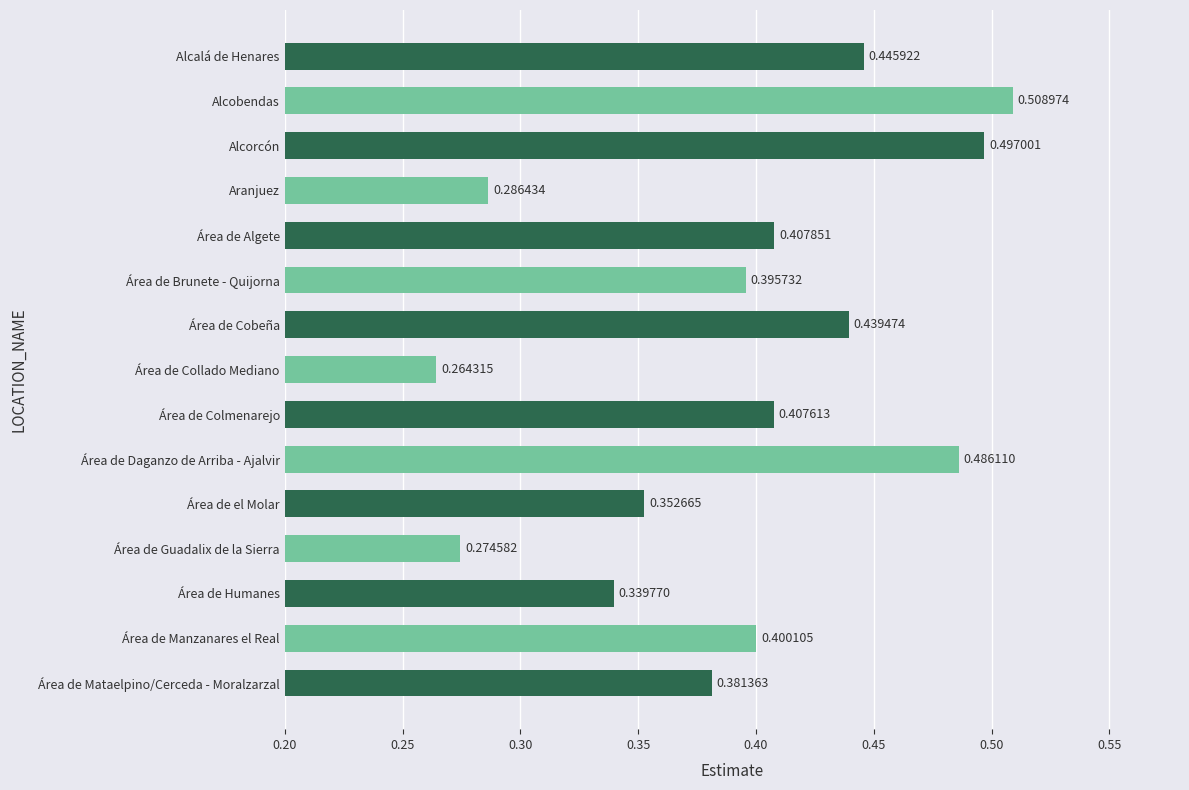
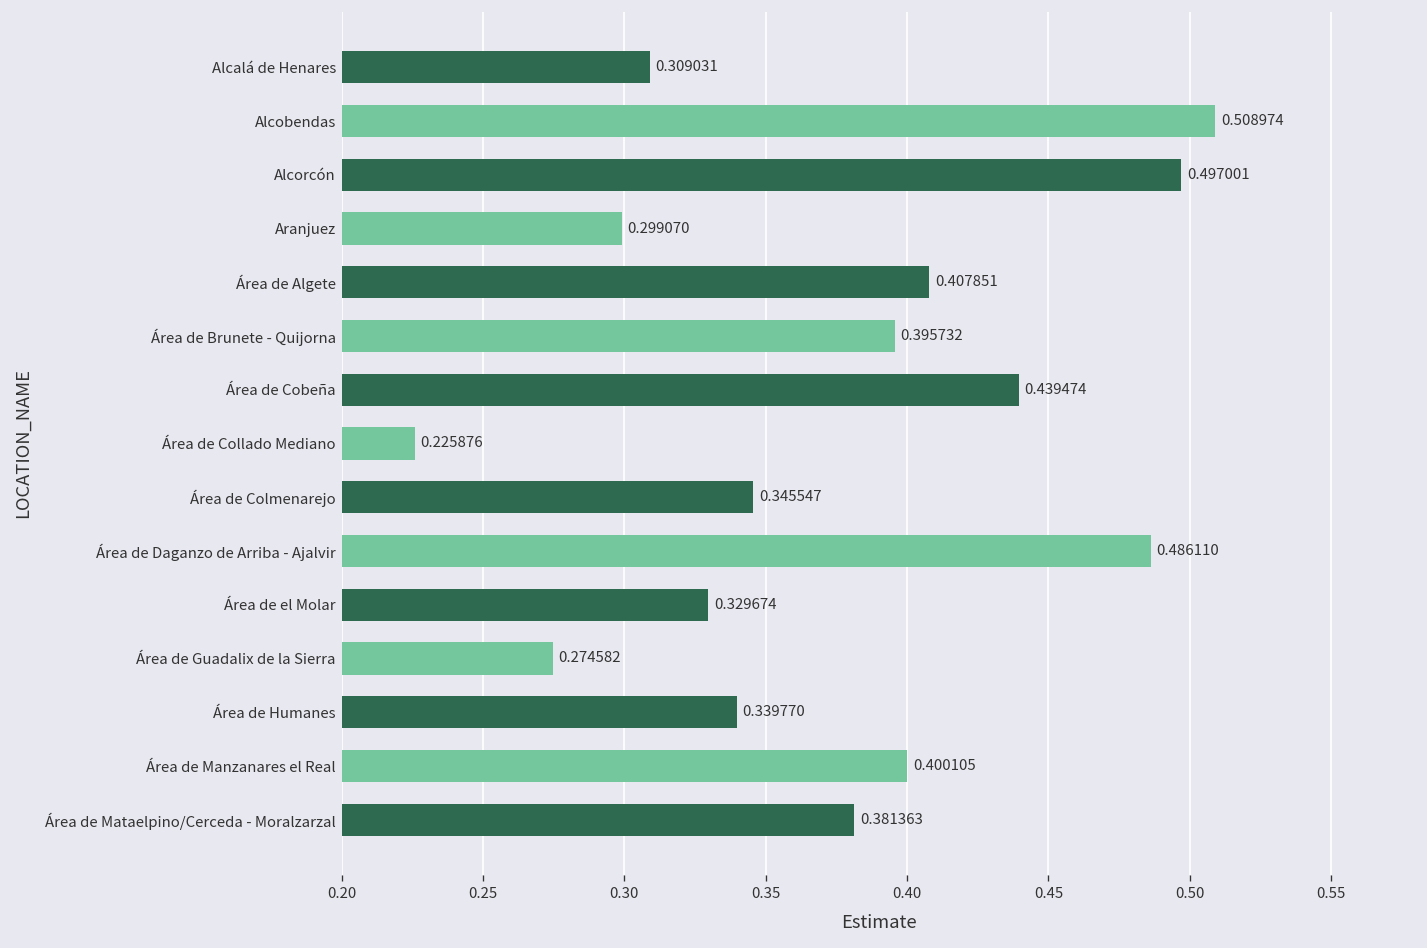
  {
-   "Alcalá de Henares": 0.445922,
+   "Alcalá de Henares": 0.309031,
    "Alcobendas": 0.508974,
    "Alcorcón": 0.497001,
-   "Aranjuez": 0.286434,
+   "Aranjuez": 0.299070,
    "Área de Algete": 0.407851,
    "Área de Brunete - Quijorna": 0.395732,
    "Área de Cobeña": 0.439474,
-   "Área de Collado Mediano": 0.264315,
-   "Área de Colmenarejo": 0.407613,
+   "Área de Collado Mediano": 0.225876,
+   "Área de Colmenarejo": 0.345547,
    "Área de Daganzo de Arriba - Ajalvir": 0.486110,
-   "Área de el Molar": 0.352665,
+   "Área de el Molar": 0.329674,
    "Área de Guadalix de la Sierra": 0.274582,
    "Área de Humanes": 0.339770,
    "Área de Manzanares el Real": 0.400105,
    "Área de Mataelpino/Cerceda - Moralzarzal": 0.381363
  }
